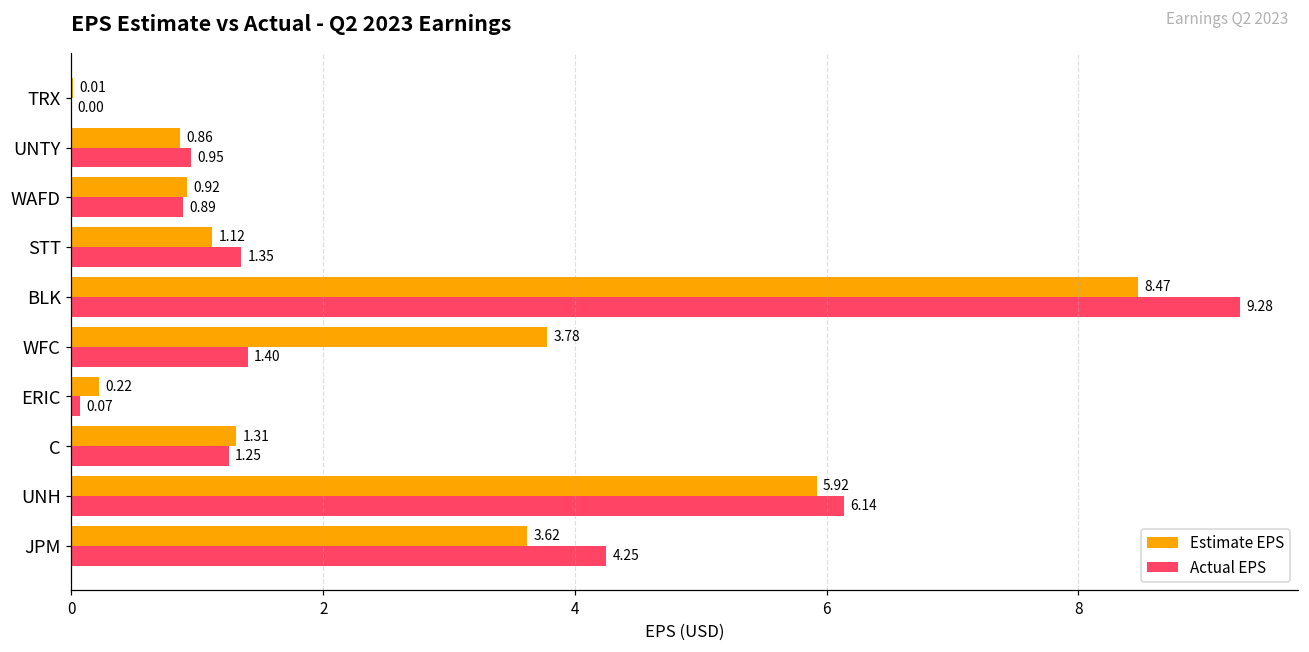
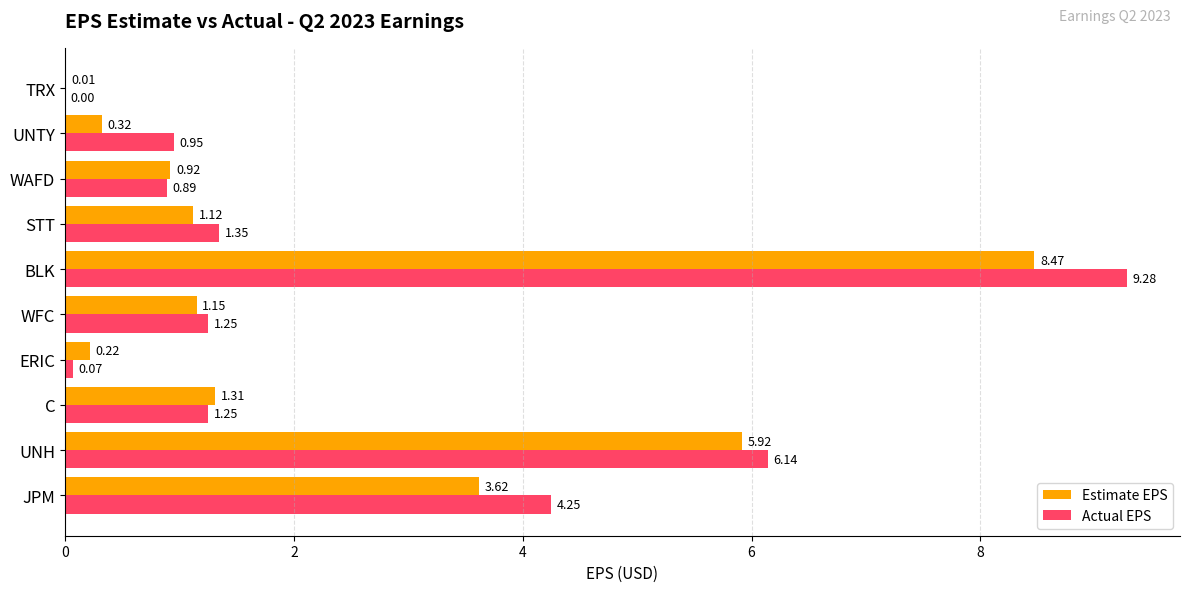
  {
    "Estimate EPS": {
      "TRX": 0.01,
-     "UNTY": 0.86,
+     "UNTY": 0.32,
      "WAFD": 0.92,
      "STT": 1.12,
      "BLK": 8.47,
-     "WFC": 3.78,
+     "WFC": 1.15,
      "ERIC": 0.22,
      "C": 1.31,
      "UNH": 5.92,
      "JPM": 3.62
    },
    "Actual EPS": {
      "TRX": 0.00,
      "UNTY": 0.95,
      "WAFD": 0.89,
      "STT": 1.35,
      "BLK": 9.28,
-     "WFC": 1.40,
+     "WFC": 1.25,
      "ERIC": 0.07,
      "C": 1.25,
      "UNH": 6.14,
      "JPM": 4.25
    }
  }
